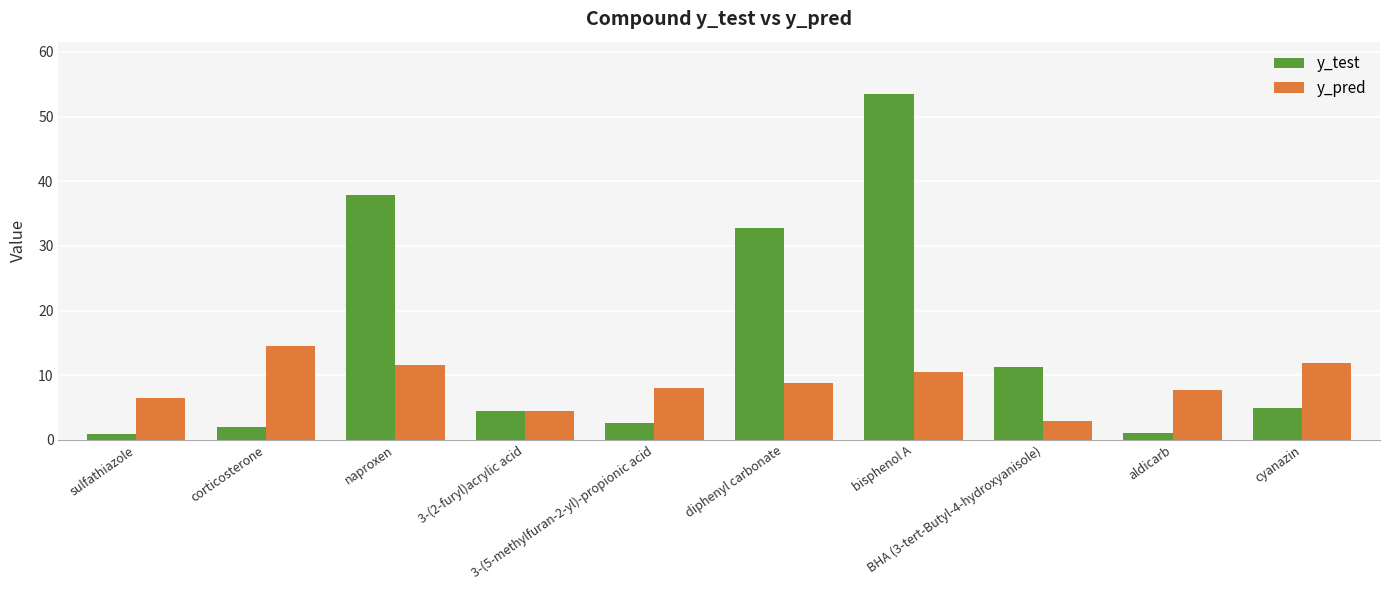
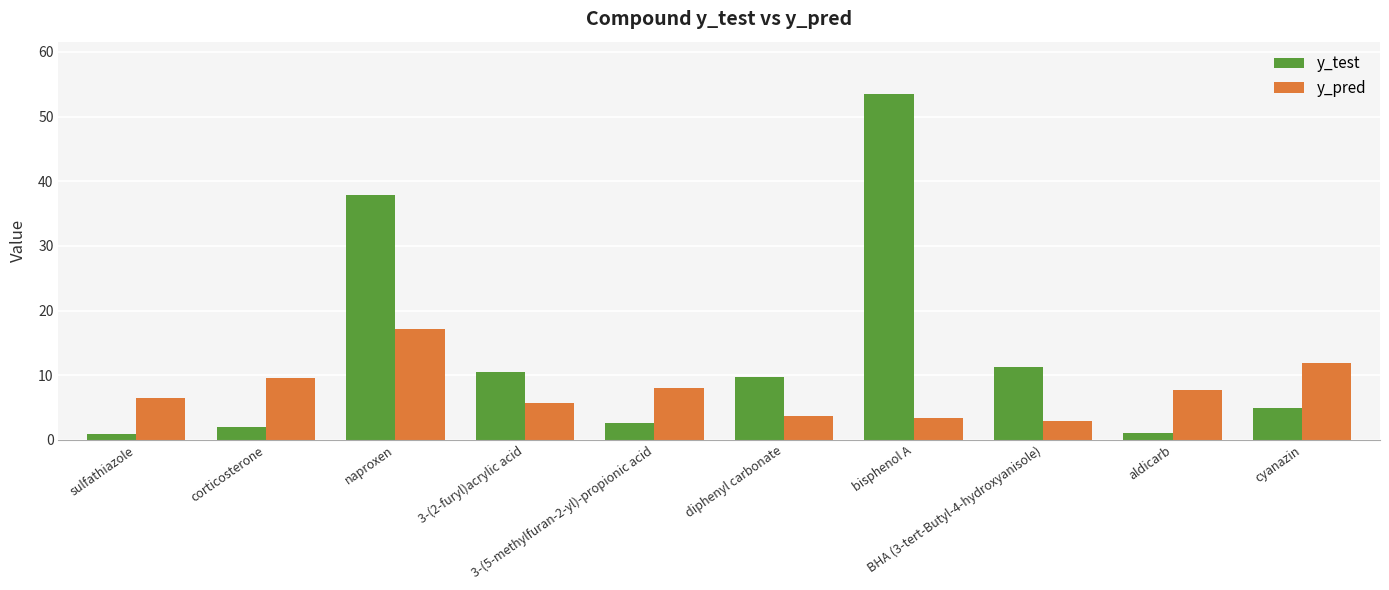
  {
    "y_test": {
      "sulfathiazole": 1,
      "corticosterone": 2,
      "naproxen": 38,
-     "3-(2-furyl)acrylic acid": 4,
+     "3-(2-furyl)acrylic acid": 10,
      "3-(5-methylfuran-2-yl)-propionic acid": 3,
-     "diphenyl carbonate": 33,
+     "diphenyl carbonate": 10,
      "bisphenol A": 54,
      "BHA (3-tert-Butyl-4-hydroxyanisole)": 11,
      "aldicarb": 1,
      "cyanazin": 5
    },
    "y_pred": {
      "sulfathiazole": 6,
-     "corticosterone": 15,
-     "naproxen": 12,
-     "3-(2-furyl)acrylic acid": 4,
+     "corticosterone": 10,
+     "naproxen": 17,
+     "3-(2-furyl)acrylic acid": 6,
      "3-(5-methylfuran-2-yl)-propionic acid": 8,
-     "diphenyl carbonate": 9,
-     "bisphenol A": 10,
+     "diphenyl carbonate": 4,
+     "bisphenol A": 3,
      "BHA (3-tert-Butyl-4-hydroxyanisole)": 3,
      "aldicarb": 8,
      "cyanazin": 12
    }
  }
